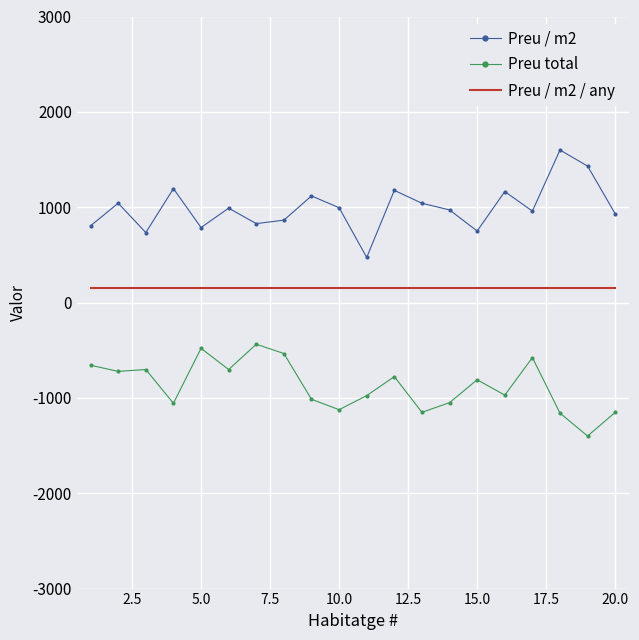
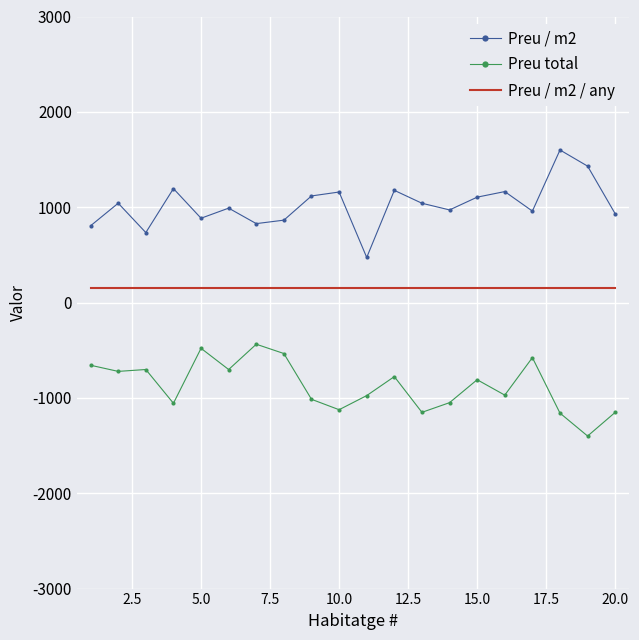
  {
    "Preu / m2": {
-     "5.0": 800,
-     "10.0": 1000,
-     "15.0": 800,
+     "5.0": 900,
+     "10.0": 1200,
+     "15.0": 1100,
      "20.0": 900
    },
    "Preu total": {
      "5.0": -500,
      "10.0": -1100,
      "15.0": -800,
      "20.0": -1200
    },
    "Preu / m2 / any": {
      "5.0": 200,
      "10.0": 200,
      "15.0": 200,
      "20.0": 200
    }
  }
